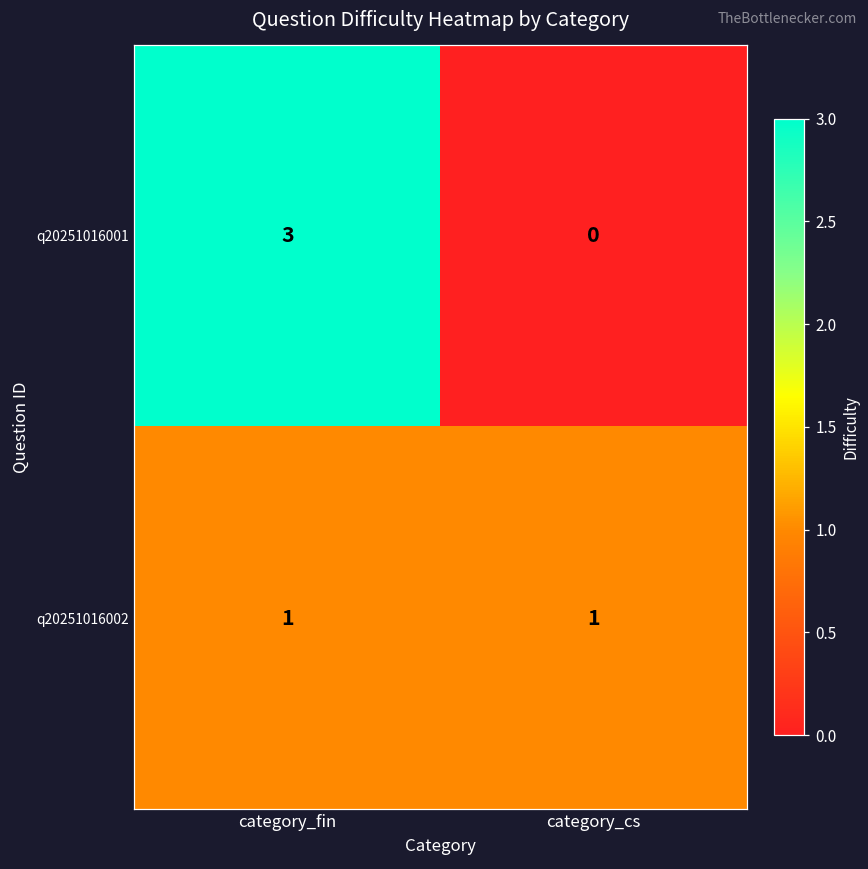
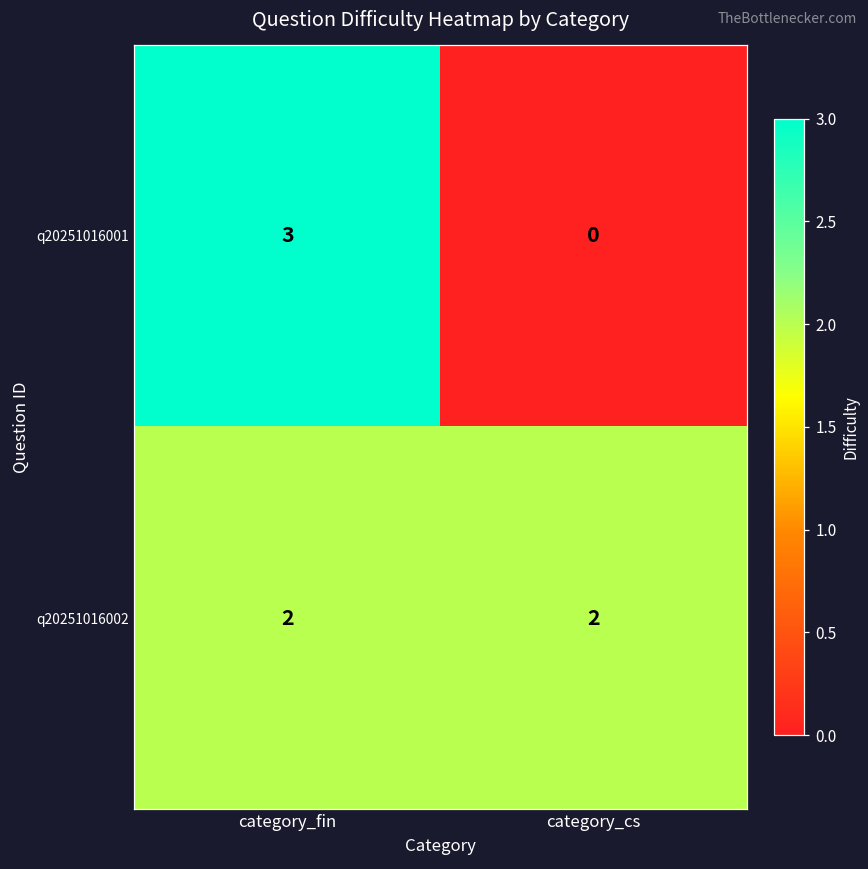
  {
    "q20251016001": {
      "category_fin": 3,
      "category_cs": 0
    },
    "q20251016002": {
-     "category_fin": 1,
-     "category_cs": 1
+     "category_fin": 2,
+     "category_cs": 2
    }
  }
